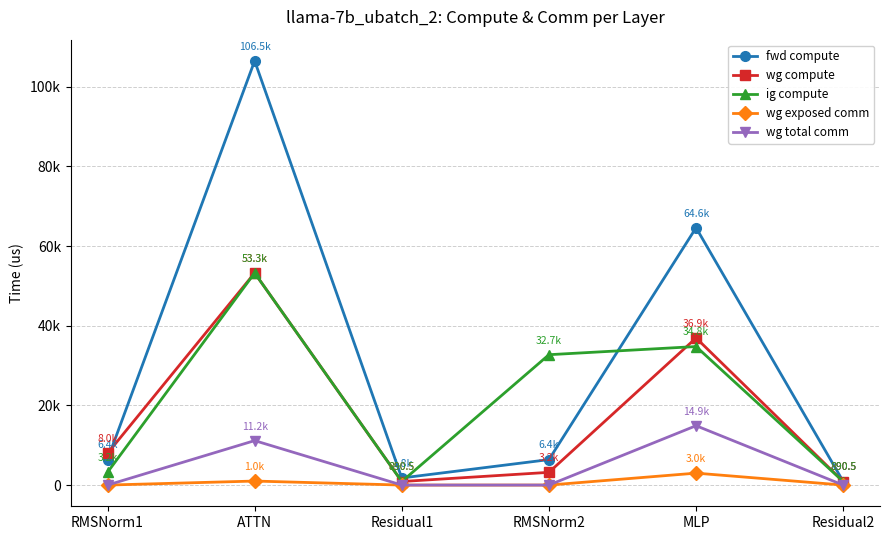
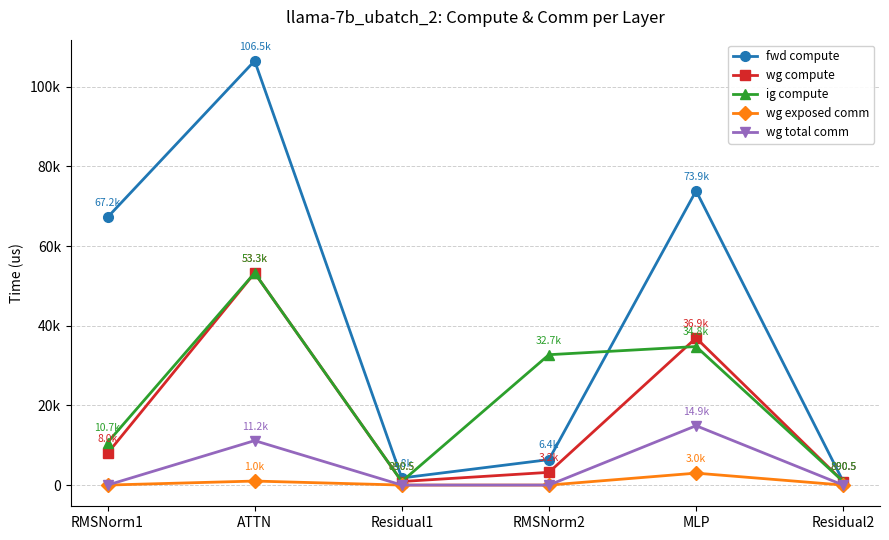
  {
    "fwd compute": {
-     "RMSNorm1": "6.4k",
+     "RMSNorm1": "67.2k",
      "ATTN": "106.5k",
      "RMSNorm2": "6.4k",
-     "MLP": "64.6k"
+     "MLP": "73.9k"
    },
    "wg compute": {
      "MLP": "36.9k"
    },
    "ig compute": {
-     "RMSNorm1": "3.2k",
+     "RMSNorm1": "10.7k",
      "RMSNorm2": "32.7k"
    },
    "wg exposed comm": {
      "ATTN": "1.0k",
      "MLP": "3.0k"
    },
    "wg total comm": {
      "ATTN": "11.2k",
      "MLP": "14.9k"
    }
  }
